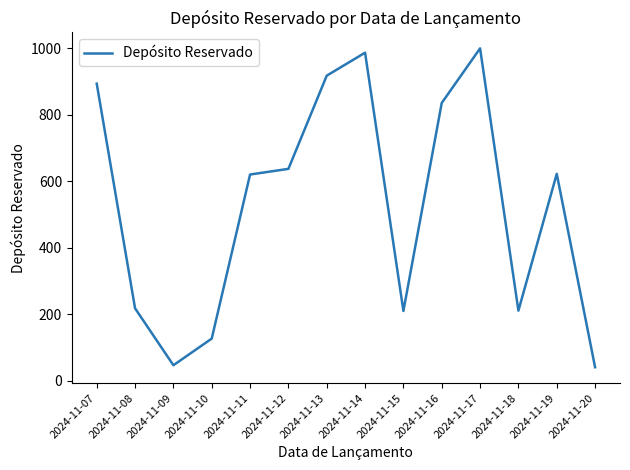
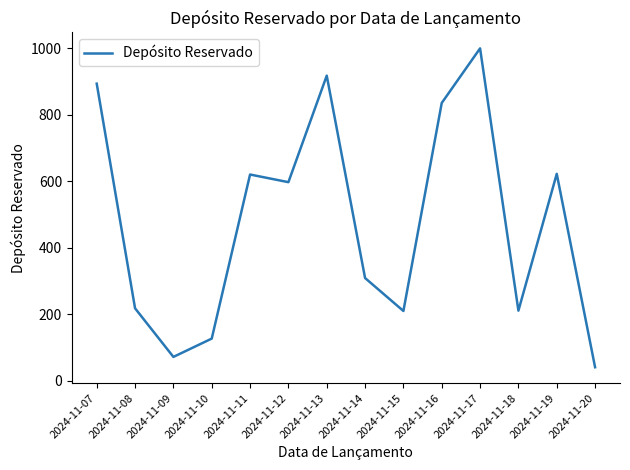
  {
    "2024-11-07": 890,
    "2024-11-08": 220,
-   "2024-11-09": 50,
+   "2024-11-09": 70,
    "2024-11-10": 130,
    "2024-11-11": 620,
-   "2024-11-12": 640,
+   "2024-11-12": 600,
    "2024-11-13": 920,
-   "2024-11-14": 990,
+   "2024-11-14": 310,
    "2024-11-15": 210,
    "2024-11-16": 840,
    "2024-11-17": 1000,
    "2024-11-18": 210,
    "2024-11-19": 620,
    "2024-11-20": 40
  }
